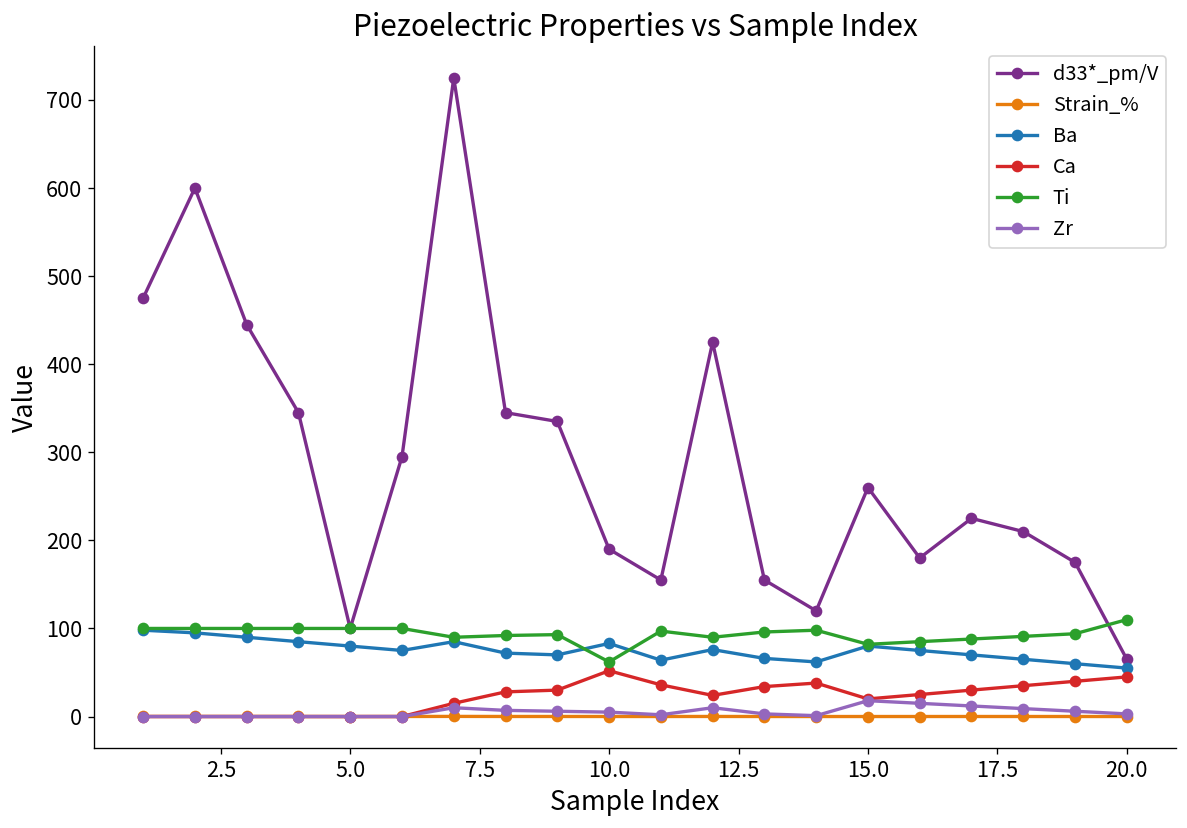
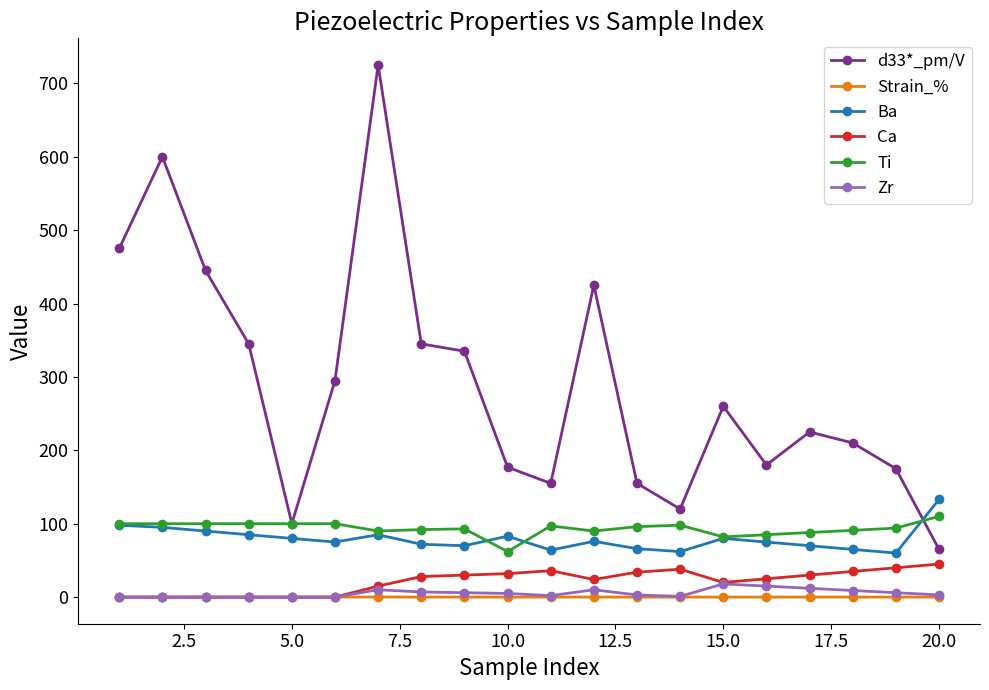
  {
    "d33*_pm/V": {
-     "10.0": 190,
+     "10.0": 180,
      "15.0": 260,
      "20.0": 70
    },
    "Strain_%": {
      "10.0": 0,
      "15.0": 0
    },
    "Ba": {
      "5.0": 80,
      "10.0": 80,
-     "20.0": 60
+     "20.0": 130
    },
    "Ca": {
-     "10.0": 50,
+     "10.0": 30,
      "20.0": 50
    },
    "Ti": {
      "10.0": 60,
      "20.0": 110
    },
    "Zr": {
      "10.0": 10
    }
  }
